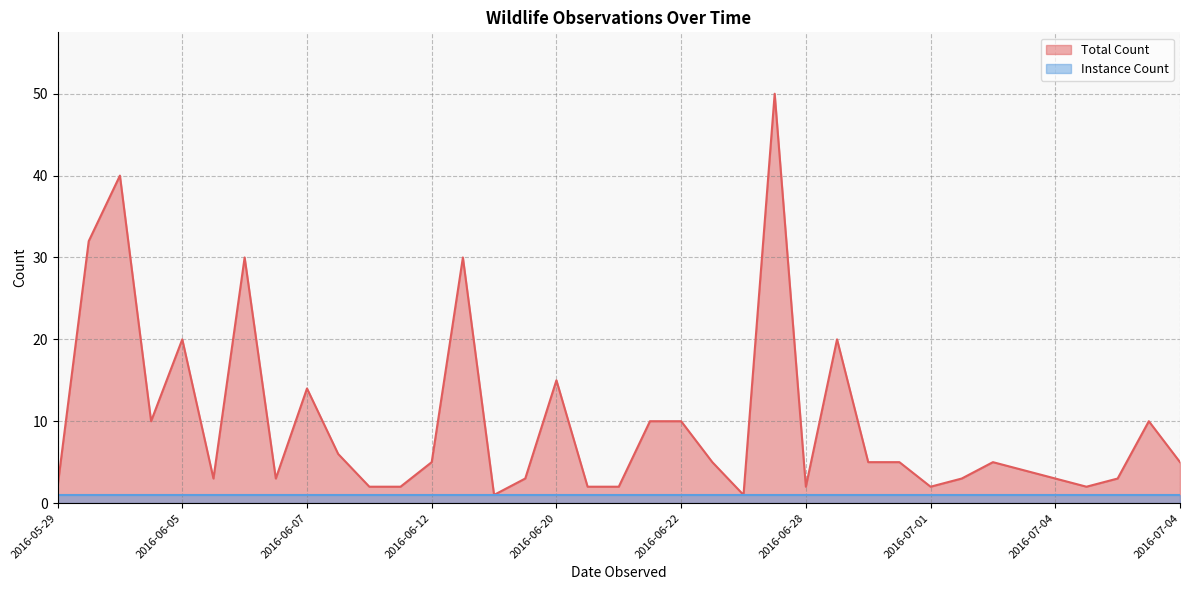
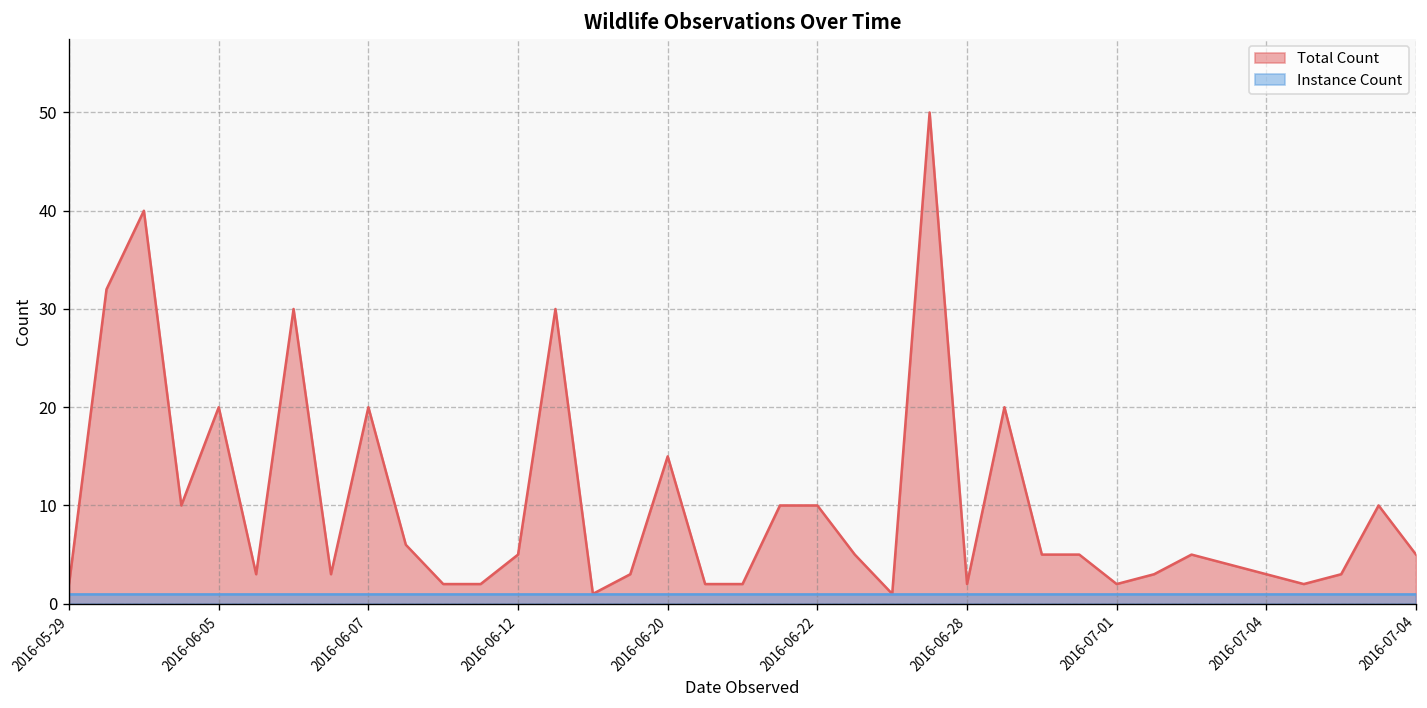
  {
    "Total Count": {
-     "2016-06-07": 14,
+     "2016-06-07": 20,
      "2016-06-12": 5,
      "2016-07-01": 2
    },
    "Instance Count": {
      "2016-06-07": 1,
      "2016-06-12": 1,
      "2016-07-01": 1
    }
  }
